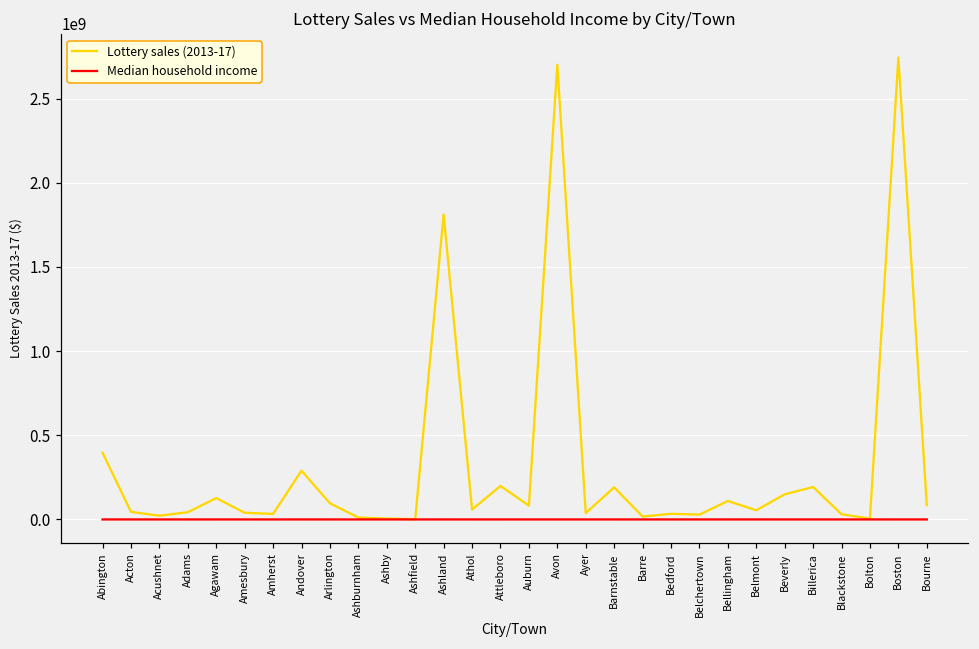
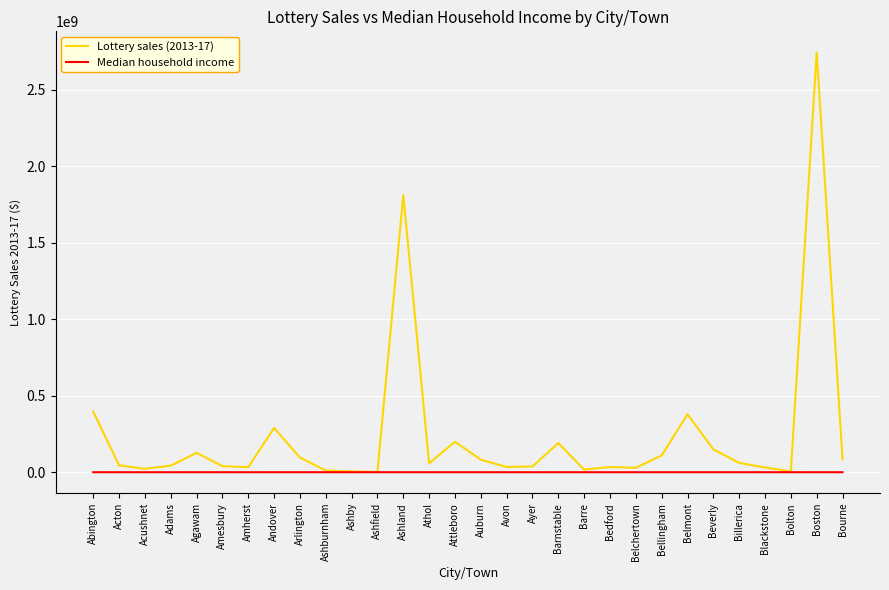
  {
    "Lottery sales (2013-17)": {
      "Abington": 400000000,
      "Acton": 50000000,
      "Acushnet": 20000000,
      "Adams": 40000000,
      "Agawam": 130000000,
      "Amesbury": 40000000,
      "Amherst": 30000000,
      "Andover": 290000000,
      "Arlington": 100000000,
      "Ashland": 1810000000,
      "Athol": 60000000,
      "Attleboro": 200000000,
      "Auburn": 80000000,
-     "Avon": 2700000000,
+     "Avon": 30000000,
      "Ayer": 40000000,
      "Barnstable": 190000000,
      "Barre": 20000000,
      "Bedford": 30000000,
      "Belchertown": 30000000,
      "Bellingham": 110000000,
-     "Belmont": 50000000,
+     "Belmont": 380000000,
      "Beverly": 150000000,
-     "Billerica": 190000000,
+     "Billerica": 60000000,
      "Blackstone": 30000000,
      "Boston": 2740000000,
      "Bourne": 80000000
    },
    "Median household income": {
      "Abington": 0,
      "Acton": 0,
      "Acushnet": 0,
      "Adams": 0,
      "Agawam": 0,
      "Amesbury": 0,
      "Amherst": 0,
      "Andover": 0,
      "Arlington": 0,
      "Ashland": 0,
      "Athol": 0,
      "Attleboro": 0,
      "Auburn": 0,
      "Avon": 0,
      "Ayer": 0,
      "Barnstable": 0,
      "Barre": 0,
      "Bedford": 0,
      "Belchertown": 0,
      "Bellingham": 0,
      "Belmont": 0,
      "Beverly": 0,
      "Billerica": 0,
      "Blackstone": 0,
      "Boston": 0,
      "Bourne": 0
    }
  }
